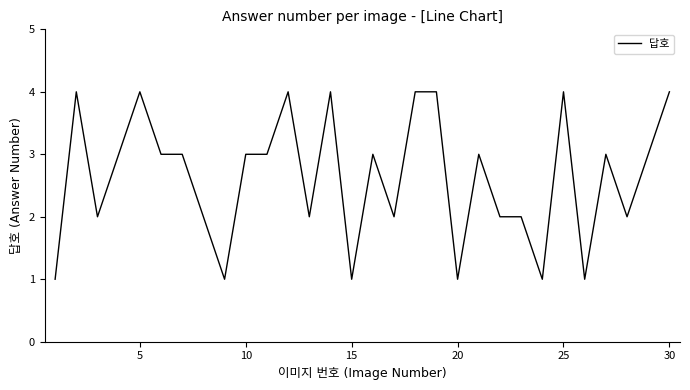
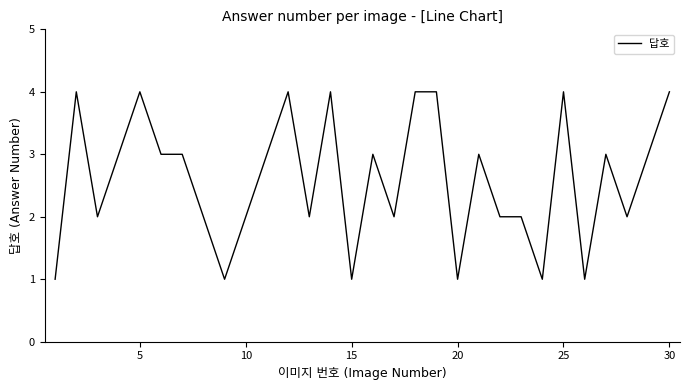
  {
    "5": 4,
-   "10": 3,
+   "10": 2,
    "15": 1,
    "20": 1,
    "25": 4,
    "30": 4
  }
